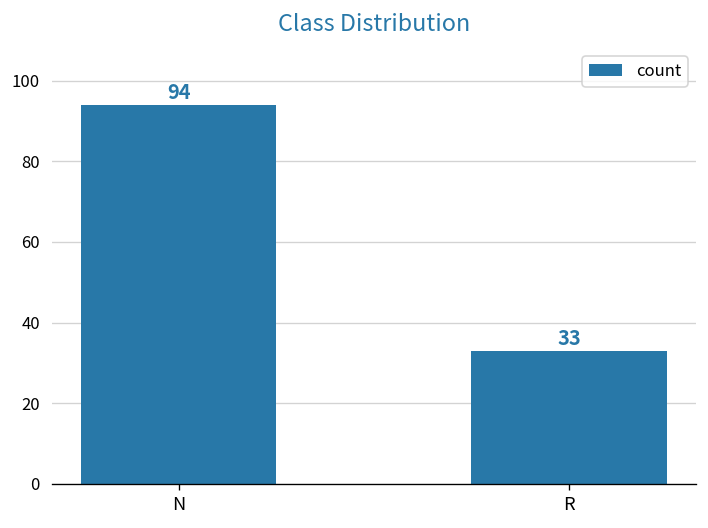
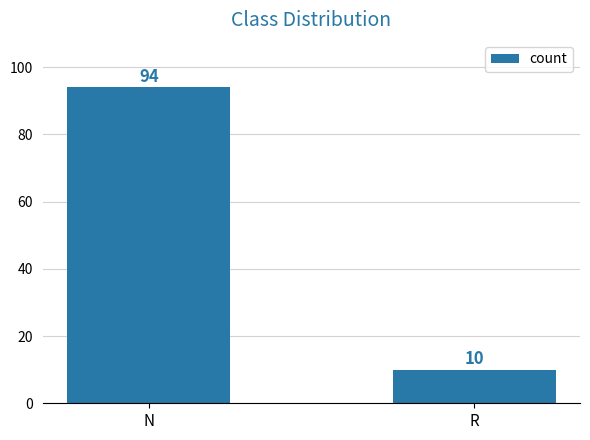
  {
    "N": 94,
-   "R": 33
+   "R": 10
  }
